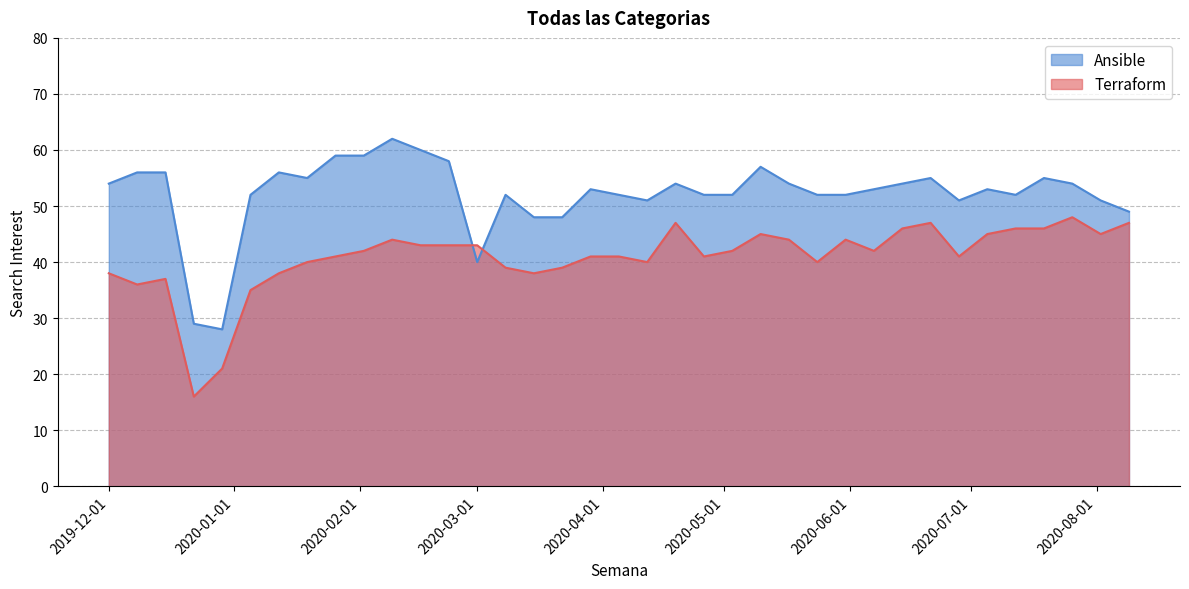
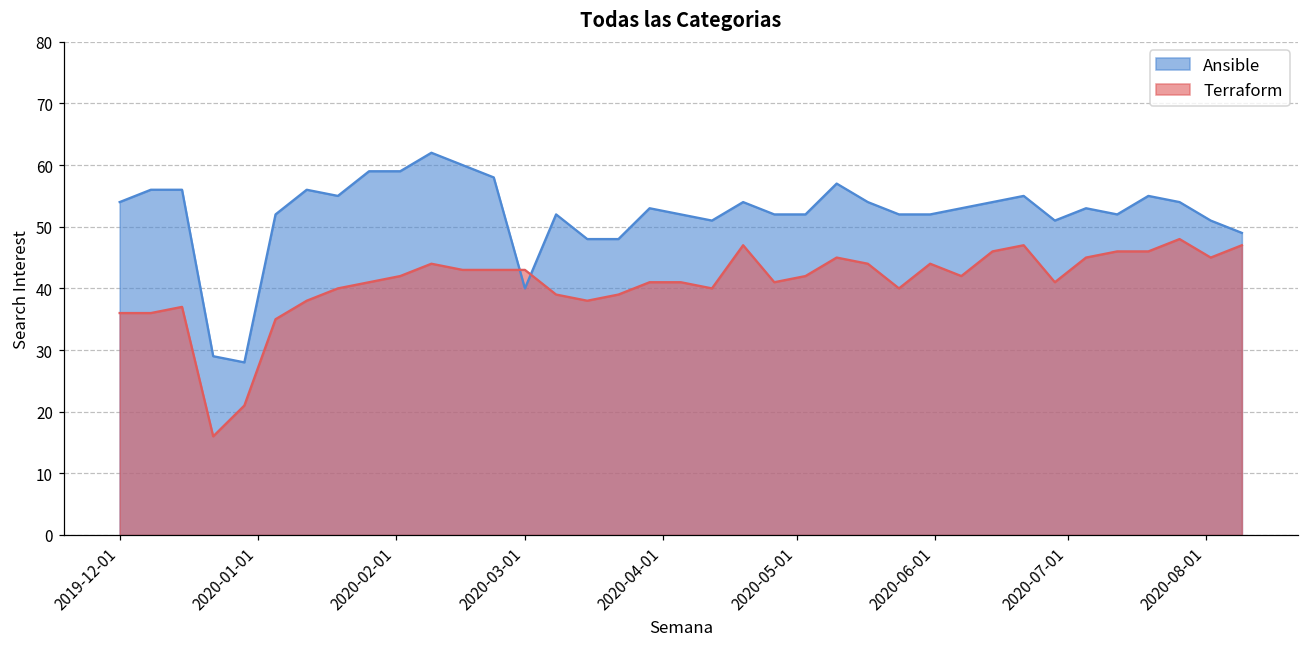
  {
    "Ansible": {
      "2019-12-01": 54,
      "2020-03-01": 40
    },
    "Terraform": {
-     "2019-12-01": 38,
+     "2019-12-01": 36,
      "2020-03-01": 43
    }
  }
